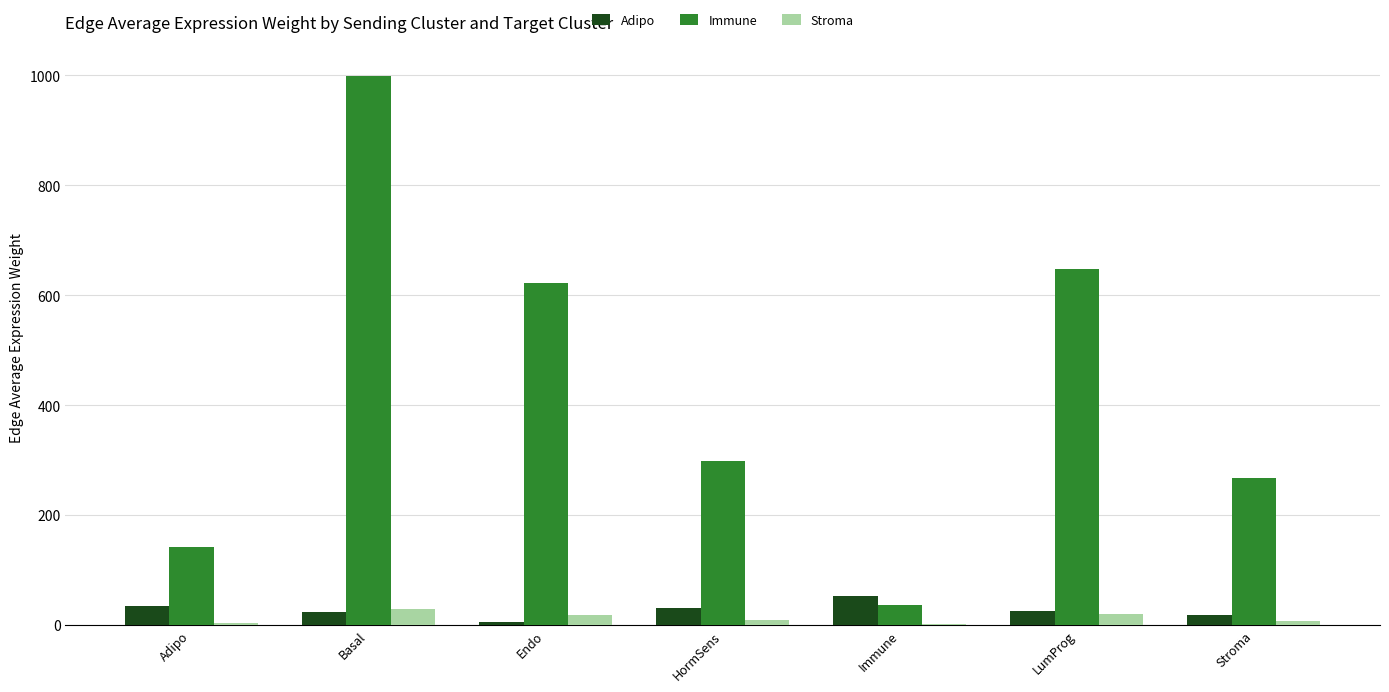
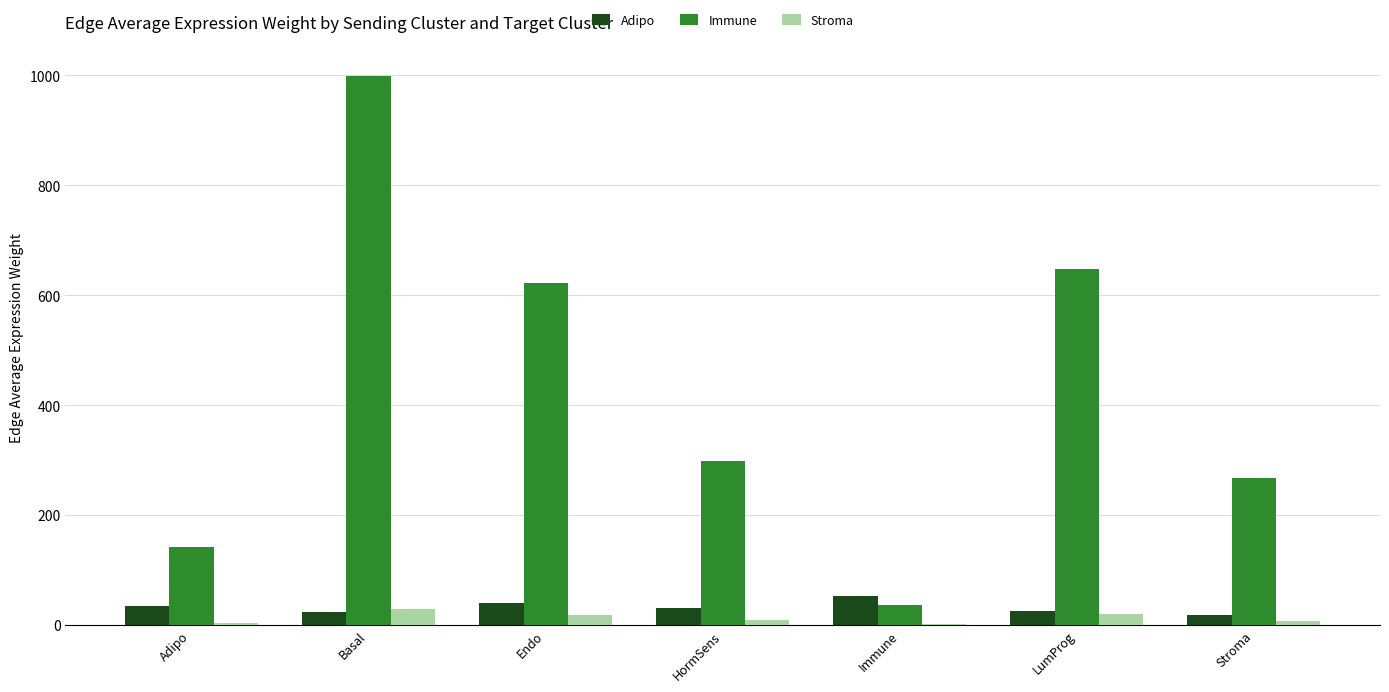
  {
    "Adipo": {
      "Adipo": 30,
      "Basal": 20,
-     "Endo": 10,
+     "Endo": 40,
      "HormSens": 30,
      "Immune": 50,
      "LumProg": 30,
      "Stroma": 20
    },
    "Immune": {
      "Adipo": 140,
      "Basal": 1000,
      "Endo": 620,
      "HormSens": 300,
      "Immune": 40,
      "LumProg": 650,
      "Stroma": 270
    },
    "Stroma": {
      "Basal": 30,
      "Endo": 20,
      "HormSens": 10,
      "LumProg": 20,
      "Stroma": 10
    }
  }
